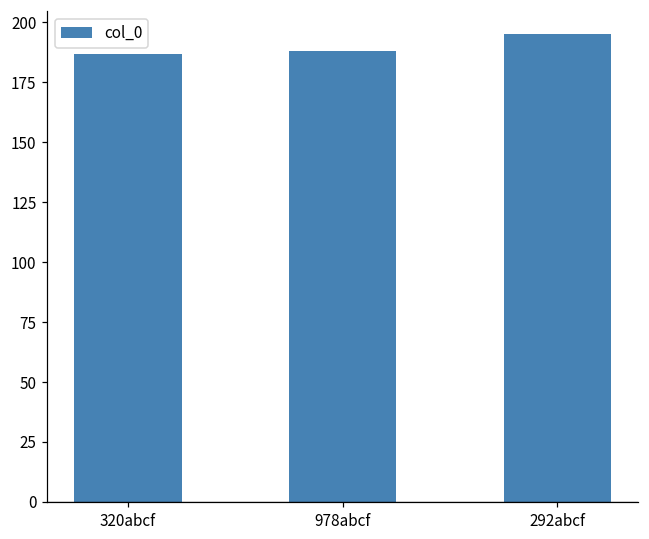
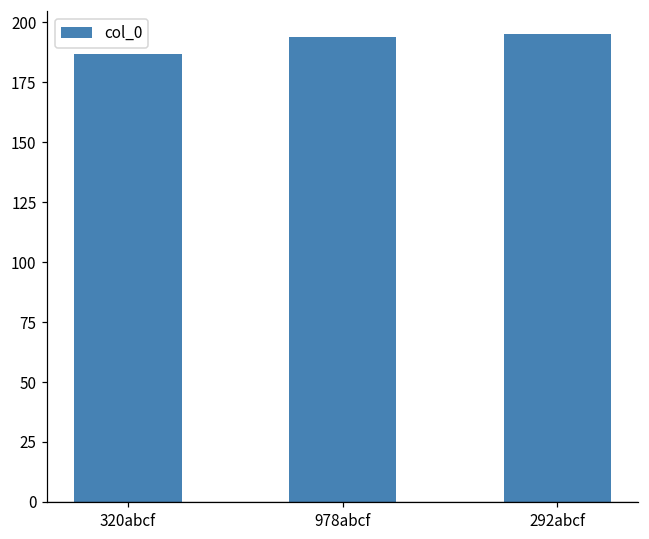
  {
    "320abcf": 187,
-   "978abcf": 188,
+   "978abcf": 194,
    "292abcf": 195
  }
